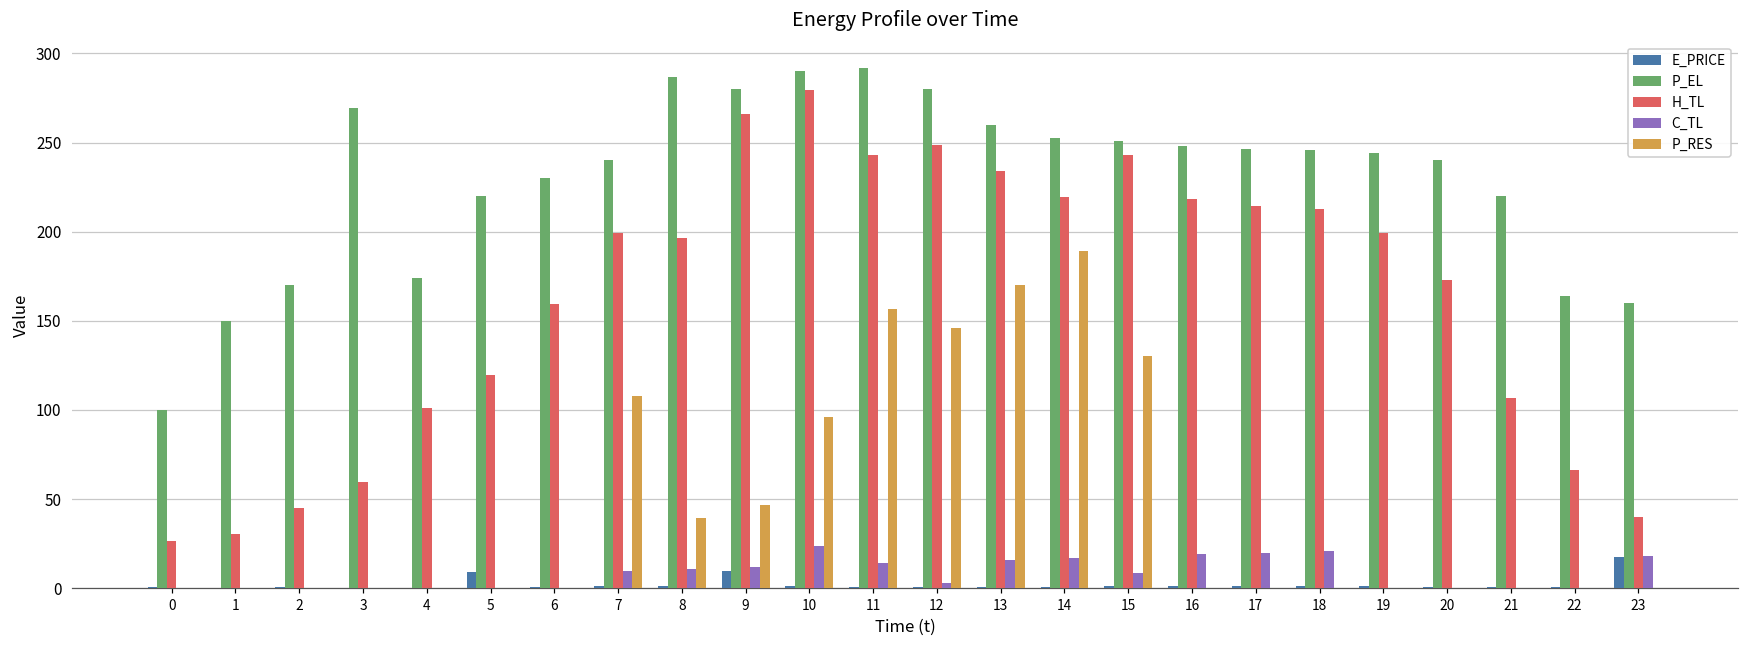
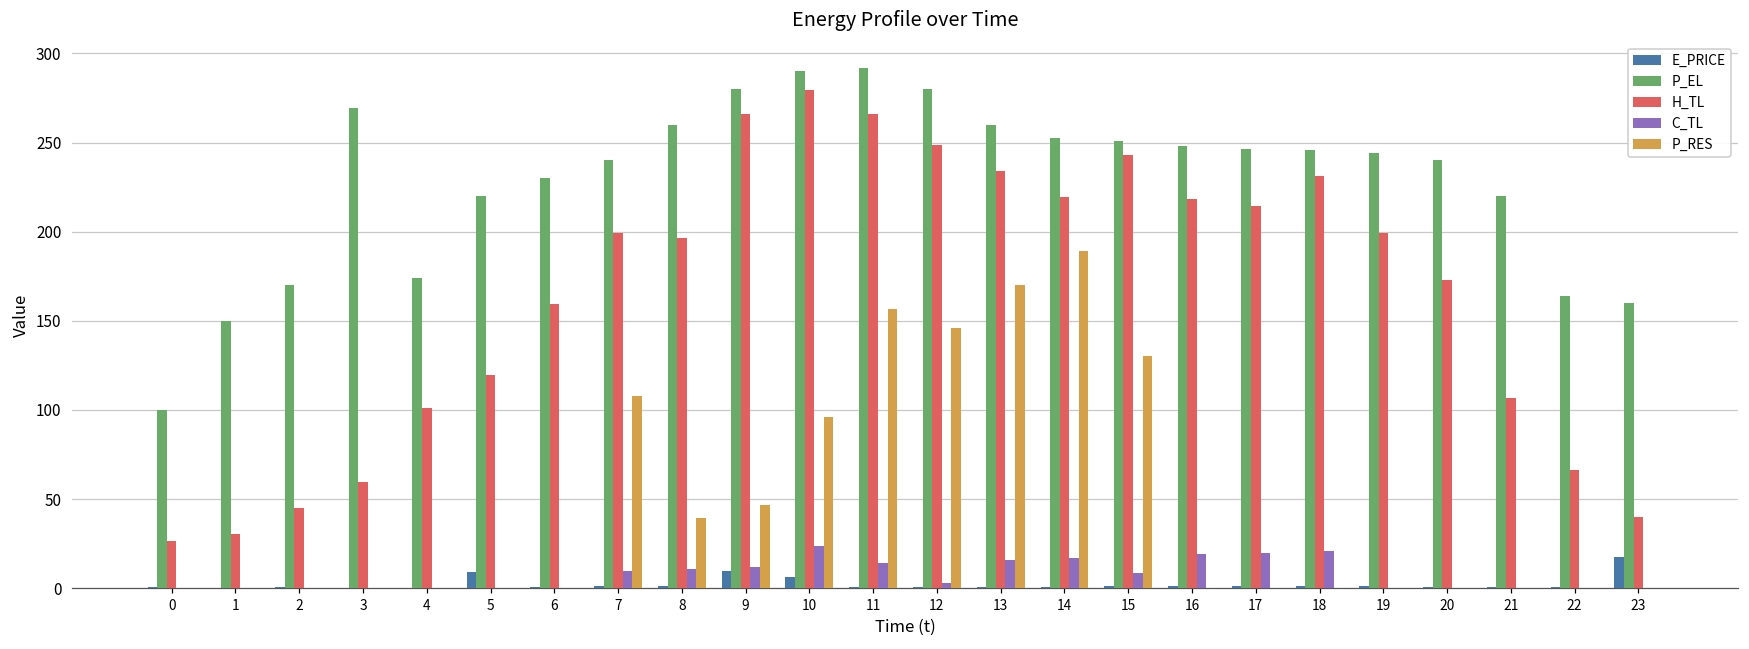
  {
    "E_PRICE": {
      "5": 9,
      "9": 10,
-     "10": 1,
+     "10": 6,
      "23": 18
    },
    "P_EL": {
      "0": 100,
      "1": 150,
      "2": 170,
      "3": 270,
      "4": 174,
      "5": 220,
      "6": 230,
      "7": 240,
-     "8": 287,
+     "8": 260,
      "9": 280,
      "10": 290,
      "11": 292,
      "12": 280,
      "13": 260,
      "14": 252,
      "15": 251,
      "16": 248,
      "17": 246,
      "18": 246,
      "19": 244,
      "20": 240,
      "21": 220,
      "22": 164,
      "23": 160
    },
    "H_TL": {
      "0": 27,
      "1": 31,
      "2": 45,
      "3": 60,
      "4": 101,
      "5": 120,
      "6": 160,
      "7": 200,
      "8": 196,
      "9": 266,
      "10": 279,
-     "11": 243,
+     "11": 266,
      "12": 249,
      "13": 234,
      "14": 219,
      "15": 243,
      "16": 218,
      "17": 214,
-     "18": 213,
+     "18": 231,
      "19": 200,
      "20": 173,
      "21": 106,
      "22": 67,
      "23": 40
    },
    "C_TL": {
      "0": 0,
      "1": 0,
      "2": 0,
      "3": 0,
      "4": 0,
      "5": 0,
      "6": 0,
      "7": 10,
      "8": 11,
      "9": 12,
      "10": 23,
      "11": 14,
      "12": 3,
      "13": 16,
      "14": 17,
      "15": 8,
      "16": 19,
      "17": 20,
      "18": 21,
      "19": 0,
      "20": 0,
      "21": 0,
      "22": 0,
-     "23": 18
+     "23": 0
    },
    "P_RES": {
      "0": 0,
      "1": 0,
      "2": 0,
      "3": 0,
      "4": 0,
      "5": 0,
      "6": 0,
      "7": 108,
      "8": 39,
      "9": 47,
      "10": 96,
      "11": 156,
      "12": 146,
      "13": 170,
      "14": 189,
      "15": 130,
      "16": 0,
      "17": 0,
      "18": 0,
      "19": 0,
      "20": 0,
      "21": 0,
      "22": 0,
      "23": 0
    }
  }
